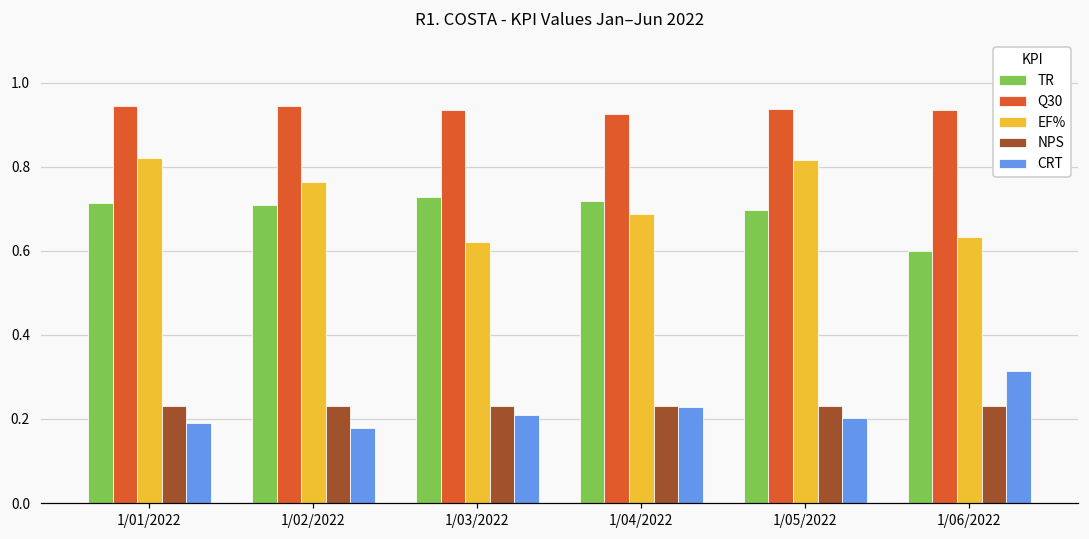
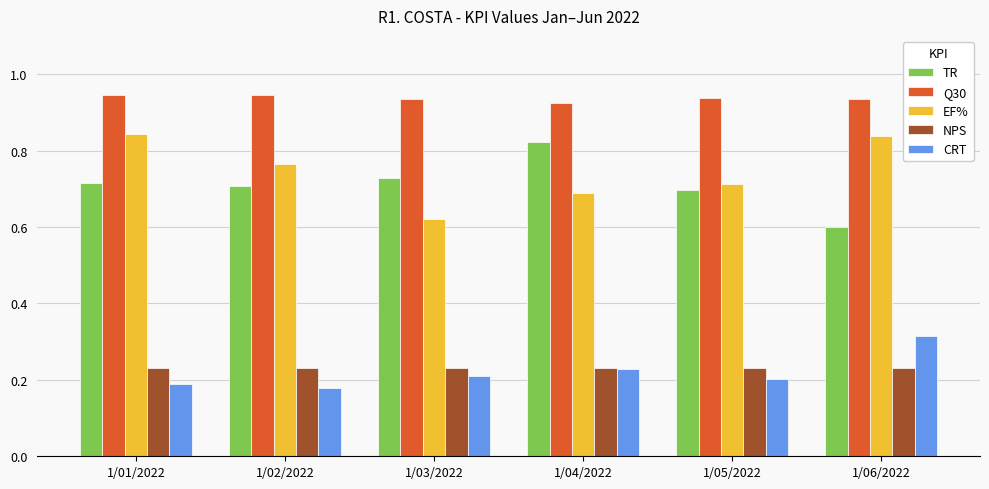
  {
    "TR": {
      "1/01/2022": 0.71,
      "1/02/2022": 0.71,
      "1/03/2022": 0.73,
-     "1/04/2022": 0.72,
+     "1/04/2022": 0.82,
      "1/05/2022": 0.70,
      "1/06/2022": 0.60
    },
    "Q30": {
      "1/01/2022": 0.95,
      "1/02/2022": 0.95,
      "1/03/2022": 0.94,
      "1/04/2022": 0.93,
      "1/05/2022": 0.94,
      "1/06/2022": 0.93
    },
    "EF%": {
-     "1/01/2022": 0.82,
+     "1/01/2022": 0.84,
      "1/02/2022": 0.76,
      "1/03/2022": 0.62,
      "1/04/2022": 0.69,
-     "1/05/2022": 0.82,
-     "1/06/2022": 0.63
+     "1/05/2022": 0.71,
+     "1/06/2022": 0.84
    },
    "NPS": {
      "1/01/2022": 0.23,
      "1/02/2022": 0.23,
      "1/03/2022": 0.23,
      "1/04/2022": 0.23,
      "1/05/2022": 0.23,
      "1/06/2022": 0.23
    },
    "CRT": {
      "1/01/2022": 0.19,
      "1/02/2022": 0.18,
      "1/03/2022": 0.21,
      "1/04/2022": 0.23,
      "1/05/2022": 0.20,
      "1/06/2022": 0.31
    }
  }
